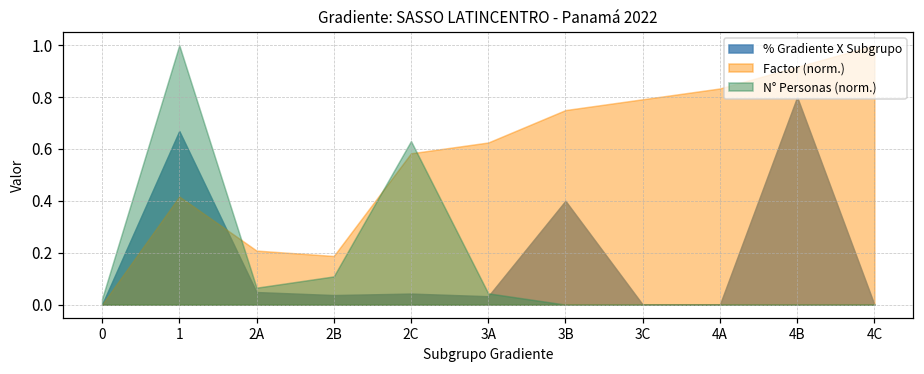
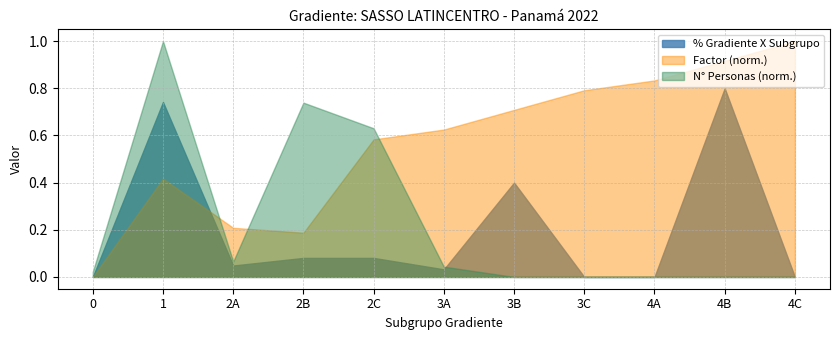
  {
    "% Gradiente X Subgrupo": {
-     "1": 0.67,
+     "1": 0.74,
      "2A": 0.05,
-     "2B": 0.04,
-     "2C": 0.04,
+     "2B": 0.08,
+     "2C": 0.08,
      "3A": 0.03,
      "3B": 0.40,
      "4B": 0.80
    },
    "Factor (norm.)": {
      "1": 0.42,
      "2A": 0.21,
      "2B": 0.19,
      "2C": 0.58,
      "3A": 0.63,
-     "3B": 0.75,
+     "3B": 0.71,
      "3C": 0.79,
      "4A": 0.83
    },
    "N° Personas (norm.)": {
      "0": 0.02,
      "1": 1.00,
      "2A": 0.07,
-     "2B": 0.11,
+     "2B": 0.74,
      "2C": 0.63,
      "3A": 0.04,
      "3B": 0.00,
      "4B": 0.00
    }
  }
